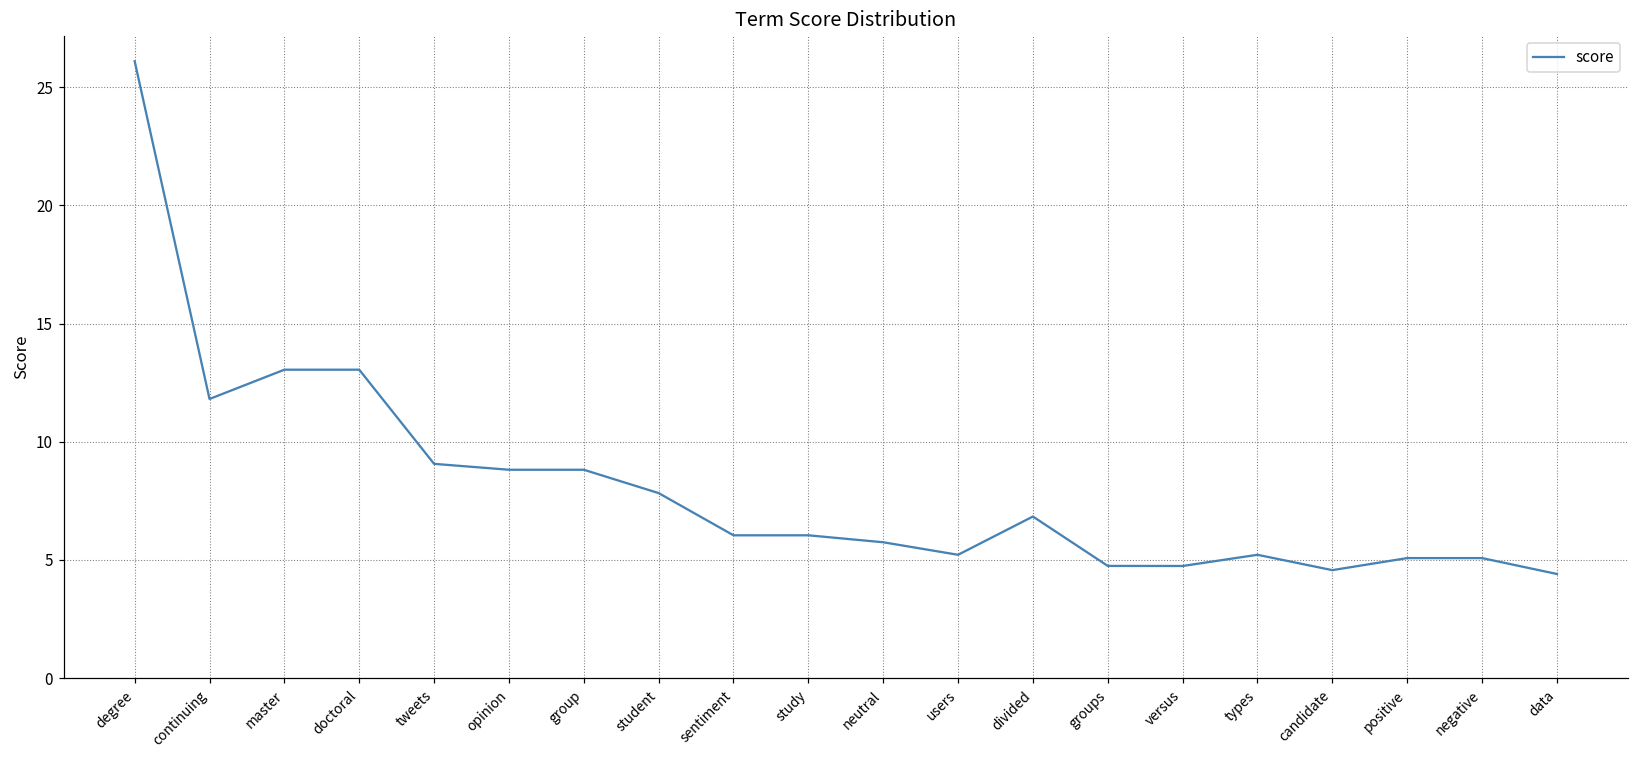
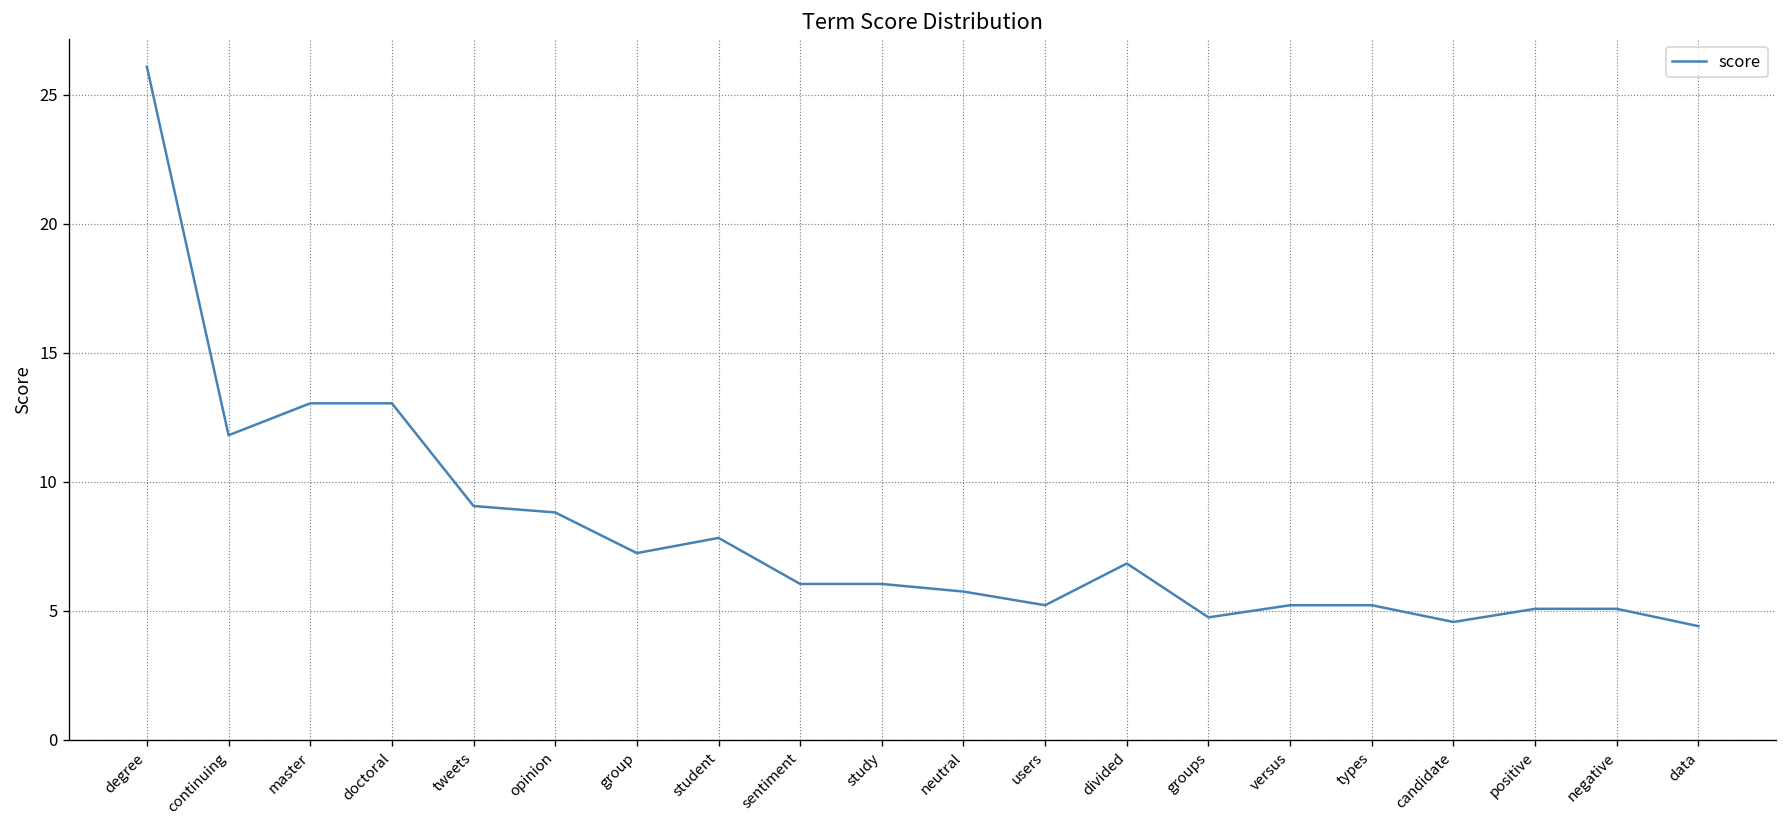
  {
    "degree": 26.1,
    "continuing": 11.8,
    "master": 13.0,
    "doctoral": 13.0,
    "tweets": 9.1,
    "opinion": 8.8,
-   "group": 8.8,
+   "group": 7.2,
    "student": 7.8,
    "sentiment": 6.0,
    "study": 6.0,
    "neutral": 5.7,
    "users": 5.2,
    "divided": 6.8,
    "groups": 4.7,
-   "versus": 4.7,
+   "versus": 5.2,
    "types": 5.2,
    "candidate": 4.6,
    "positive": 5.1,
    "negative": 5.1,
    "data": 4.4
  }
